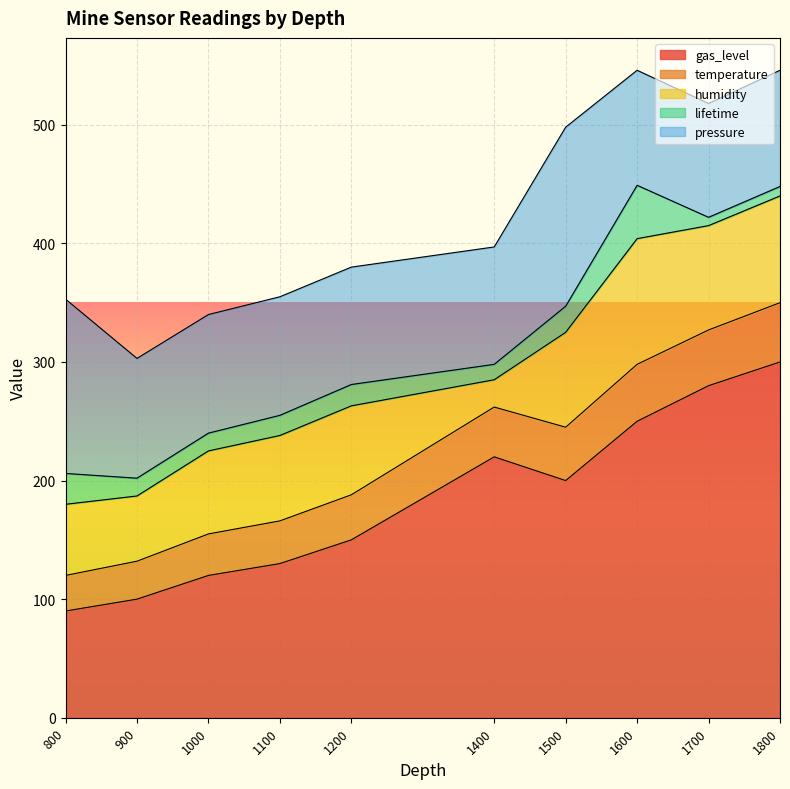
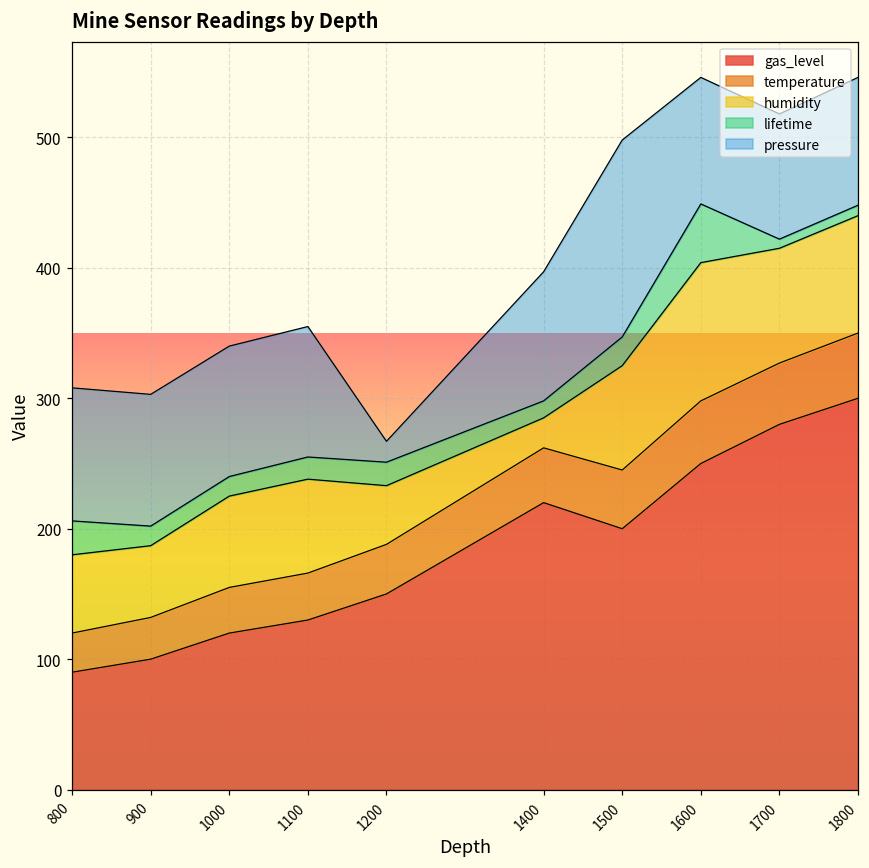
  {
    "humidity": {
      "800": 60,
      "900": 55,
      "1000": 70,
      "1100": 72,
-     "1200": 75,
+     "1200": 45,
      "1400": 23,
      "1500": 80,
      "1600": 106,
      "1700": 88,
      "1800": 90
    },
    "lifetime": {
      "800": 26,
      "900": 15,
      "1000": 15,
      "1100": 17,
      "1200": 18,
      "1400": 13,
      "1500": 22,
      "1600": 45,
      "1700": 7,
      "1800": 8
    },
    "pressure": {
-     "800": 147,
+     "800": 102,
      "900": 101,
      "1000": 100,
      "1100": 100,
-     "1200": 99,
+     "1200": 16,
      "1400": 99,
      "1500": 151,
      "1600": 97,
      "1800": 98
    }
  }
